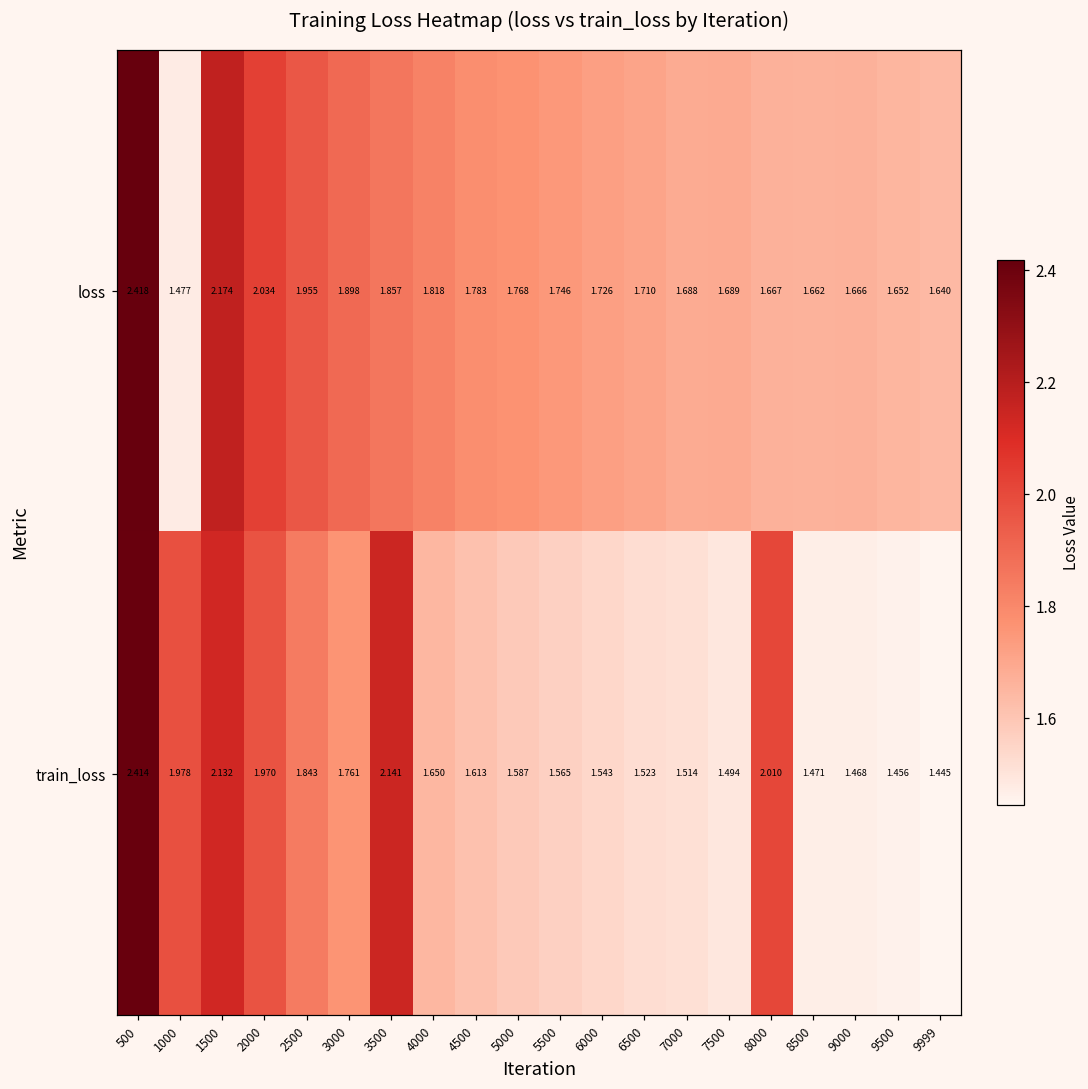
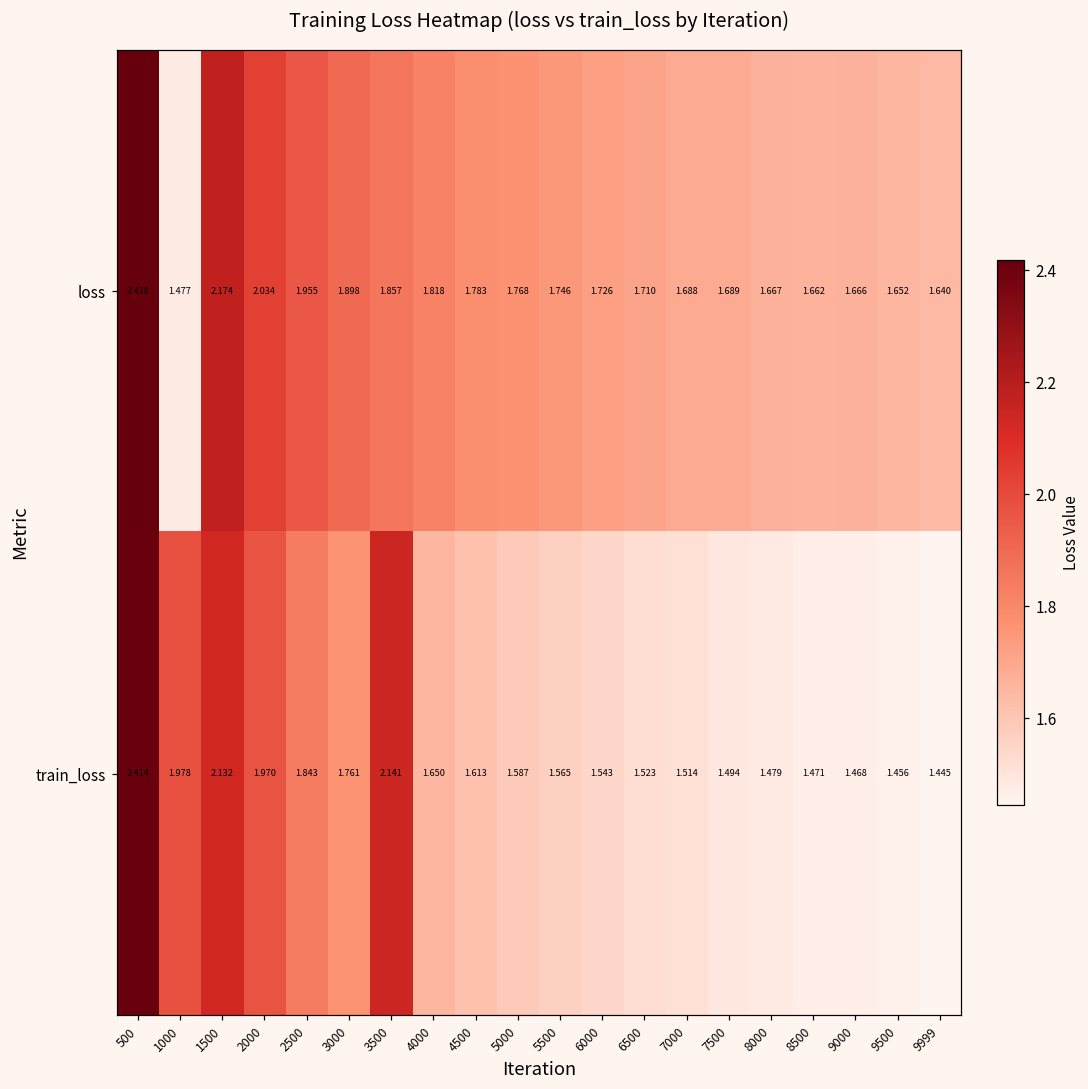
  {
    "loss": {
      "500": 2.418,
      "1000": 1.477,
      "1500": 2.174,
      "2000": 2.034,
      "2500": 1.955,
      "3000": 1.898,
      "3500": 1.857,
      "4000": 1.818,
      "4500": 1.783,
      "5000": 1.768,
      "5500": 1.746,
      "6000": 1.726,
      "6500": 1.710,
      "7000": 1.688,
      "7500": 1.689,
      "8000": 1.667,
      "8500": 1.662,
      "9000": 1.666,
      "9500": 1.652,
      "9999": 1.640
    },
    "train_loss": {
      "500": 2.414,
      "1000": 1.978,
      "1500": 2.132,
      "2000": 1.970,
      "2500": 1.843,
      "3000": 1.761,
      "3500": 2.141,
      "4000": 1.650,
      "4500": 1.613,
      "5000": 1.587,
      "5500": 1.565,
      "6000": 1.543,
      "6500": 1.523,
      "7000": 1.514,
      "7500": 1.494,
-     "8000": 2.010,
+     "8000": 1.479,
      "8500": 1.471,
      "9000": 1.468,
      "9500": 1.456,
      "9999": 1.445
    }
  }
